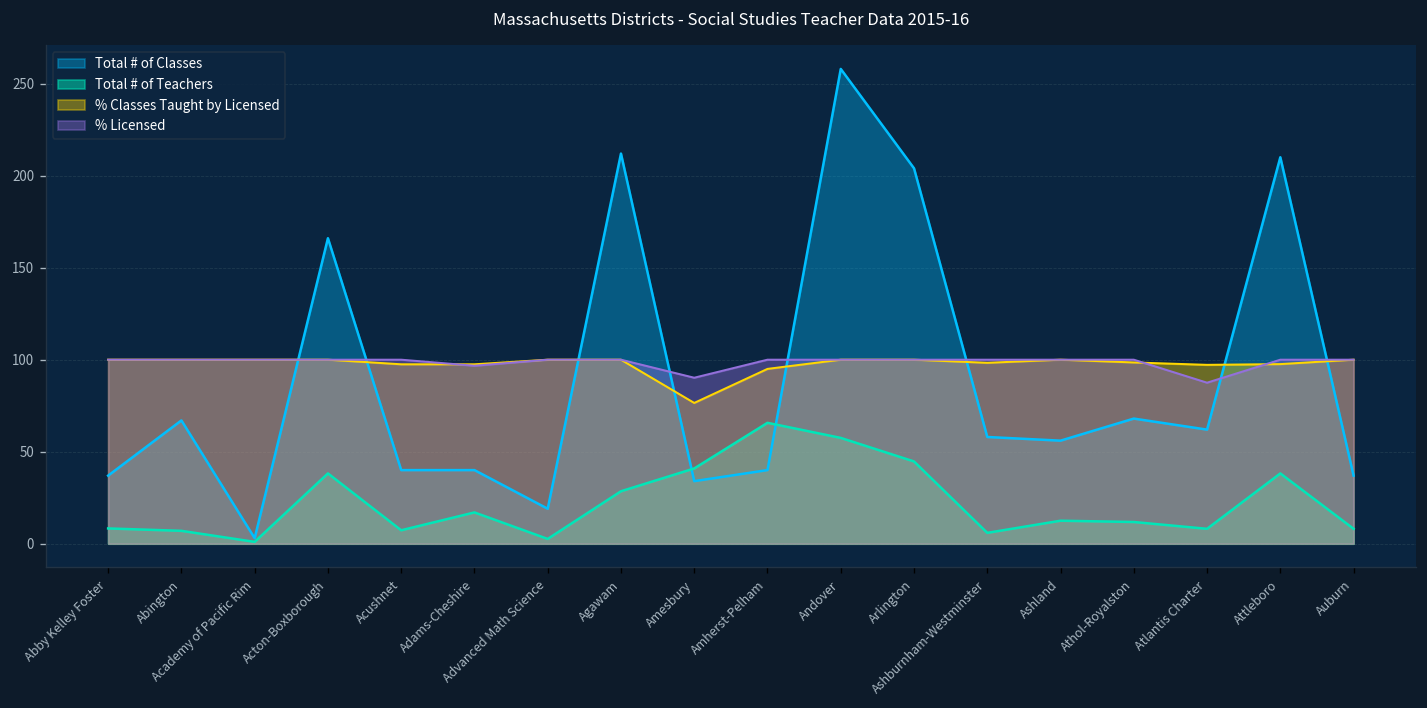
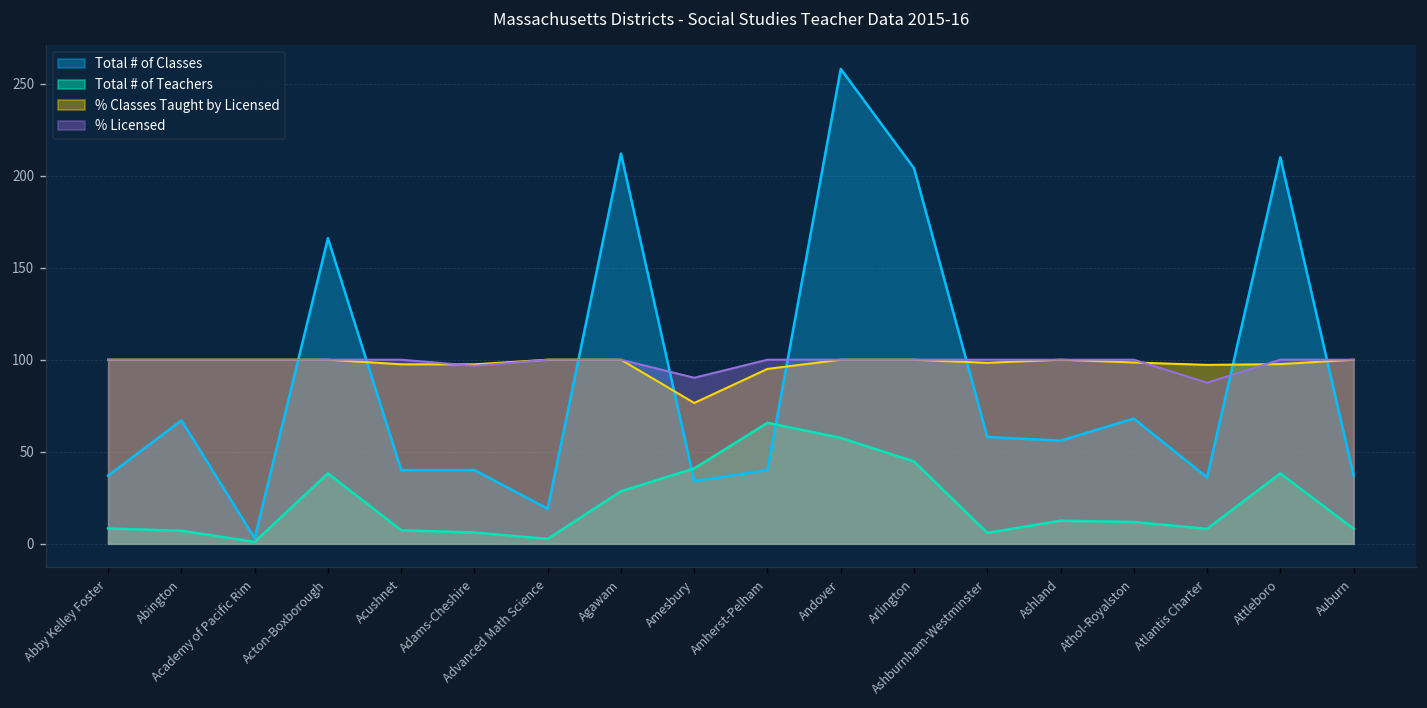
  {
    "Total # of Classes": {
      "Abby Kelley Foster": 37,
      "Abington": 67,
      "Academy of Pacific Rim": 3,
      "Acton-Boxborough": 166,
      "Acushnet": 40,
      "Adams-Cheshire": 40,
      "Advanced Math Science": 19,
      "Agawam": 212,
      "Amesbury": 34,
      "Amherst-Pelham": 40,
      "Andover": 258,
      "Arlington": 204,
      "Ashburnham-Westminster": 58,
      "Ashland": 56,
      "Athol-Royalston": 68,
-     "Atlantis Charter": 62,
+     "Atlantis Charter": 36,
      "Attleboro": 210,
      "Auburn": 37
    },
    "Total # of Teachers": {
      "Abby Kelley Foster": 8,
      "Abington": 7,
      "Academy of Pacific Rim": 1,
      "Acton-Boxborough": 38,
      "Acushnet": 7,
-     "Adams-Cheshire": 17,
+     "Adams-Cheshire": 6,
      "Advanced Math Science": 3,
      "Agawam": 29,
      "Amesbury": 41,
      "Amherst-Pelham": 66,
      "Andover": 58,
      "Arlington": 45,
      "Ashburnham-Westminster": 6,
      "Ashland": 13,
      "Athol-Royalston": 12,
      "Atlantis Charter": 8,
      "Attleboro": 38,
      "Auburn": 8
    },
    "% Classes Taught by Licensed": {
      "Acushnet": 98,
      "Amesbury": 77,
      "Amherst-Pelham": 95,
      "Ashburnham-Westminster": 98,
      "Atlantis Charter": 97,
      "Attleboro": 98
    },
    "% Licensed": {
      "Acushnet": 100,
      "Amesbury": 90,
      "Amherst-Pelham": 100,
      "Ashburnham-Westminster": 100,
      "Atlantis Charter": 88,
      "Attleboro": 100
    }
  }
